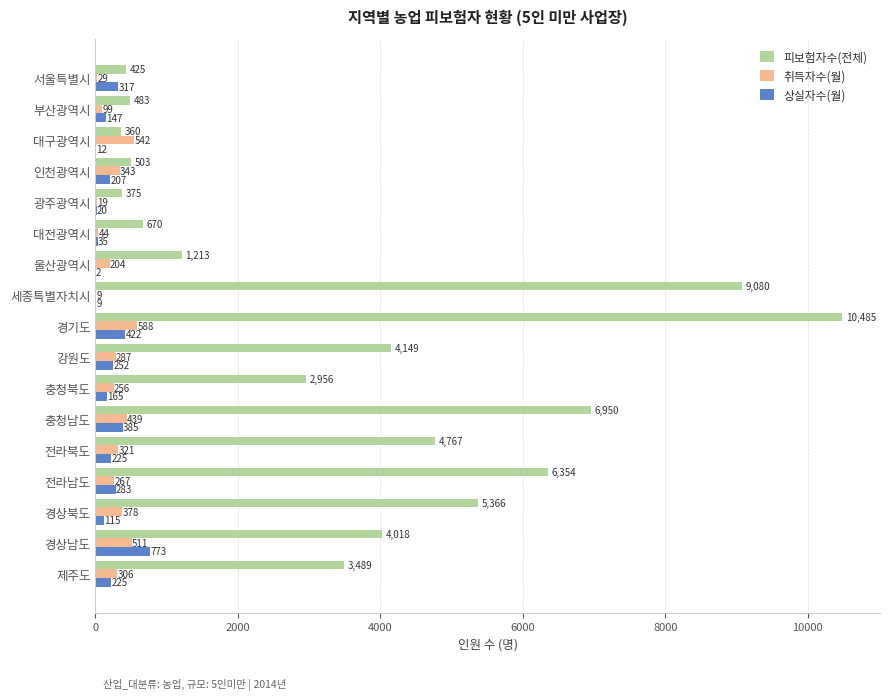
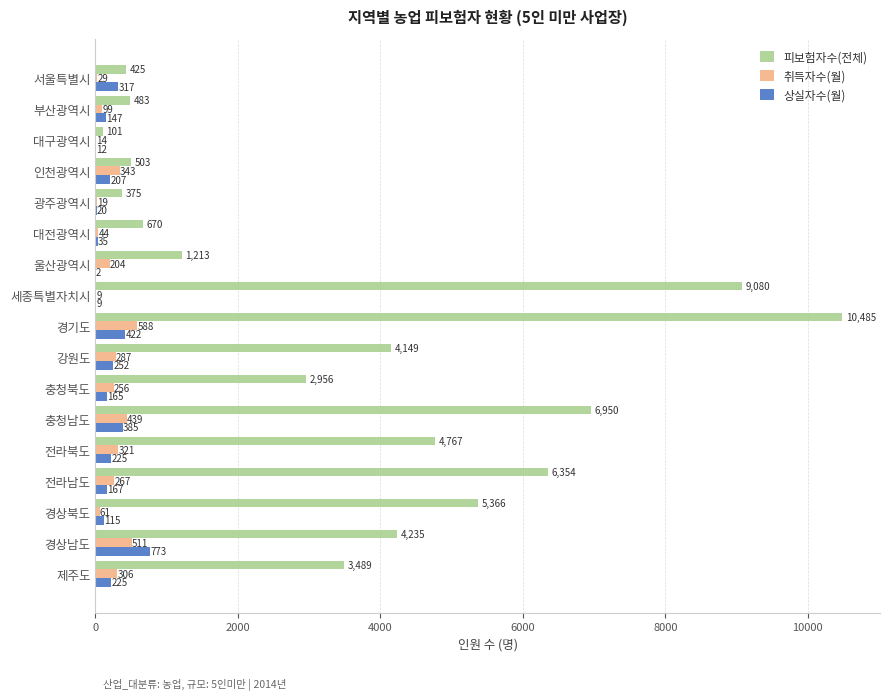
  {
    "피보험자수(전체)": {
      "서울특별시": "425",
      "부산광역시": "483",
-     "대구광역시": "360",
+     "대구광역시": "101",
      "인천광역시": "503",
      "광주광역시": "375",
      "대전광역시": "670",
      "울산광역시": "1,213",
      "세종특별자치시": "9,080",
      "경기도": "10,485",
      "강원도": "4,149",
      "충청북도": "2,956",
      "충청남도": "6,950",
      "전라북도": "4,767",
      "전라남도": "6,354",
      "경상북도": "5,366",
-     "경상남도": "4,018",
+     "경상남도": "4,235",
      "제주도": "3,489"
    },
    "취득자수(월)": {
      "서울특별시": "29",
      "부산광역시": "99",
-     "대구광역시": "542",
+     "대구광역시": "14",
      "인천광역시": "343",
      "광주광역시": "19",
      "대전광역시": "44",
      "울산광역시": "204",
      "세종특별자치시": "9",
      "경기도": "588",
      "강원도": "287",
      "충청북도": "256",
      "충청남도": "439",
      "전라북도": "321",
      "전라남도": "267",
-     "경상북도": "378",
+     "경상북도": "61",
      "경상남도": "511",
      "제주도": "306"
    },
    "상실자수(월)": {
      "서울특별시": "317",
      "부산광역시": "147",
      "대구광역시": "12",
      "인천광역시": "207",
      "광주광역시": "20",
      "대전광역시": "35",
      "울산광역시": "2",
      "세종특별자치시": "9",
      "경기도": "422",
      "강원도": "252",
      "충청북도": "165",
      "충청남도": "385",
      "전라북도": "225",
-     "전라남도": "283",
+     "전라남도": "167",
      "경상북도": "115",
      "경상남도": "773",
      "제주도": "225"
    }
  }
